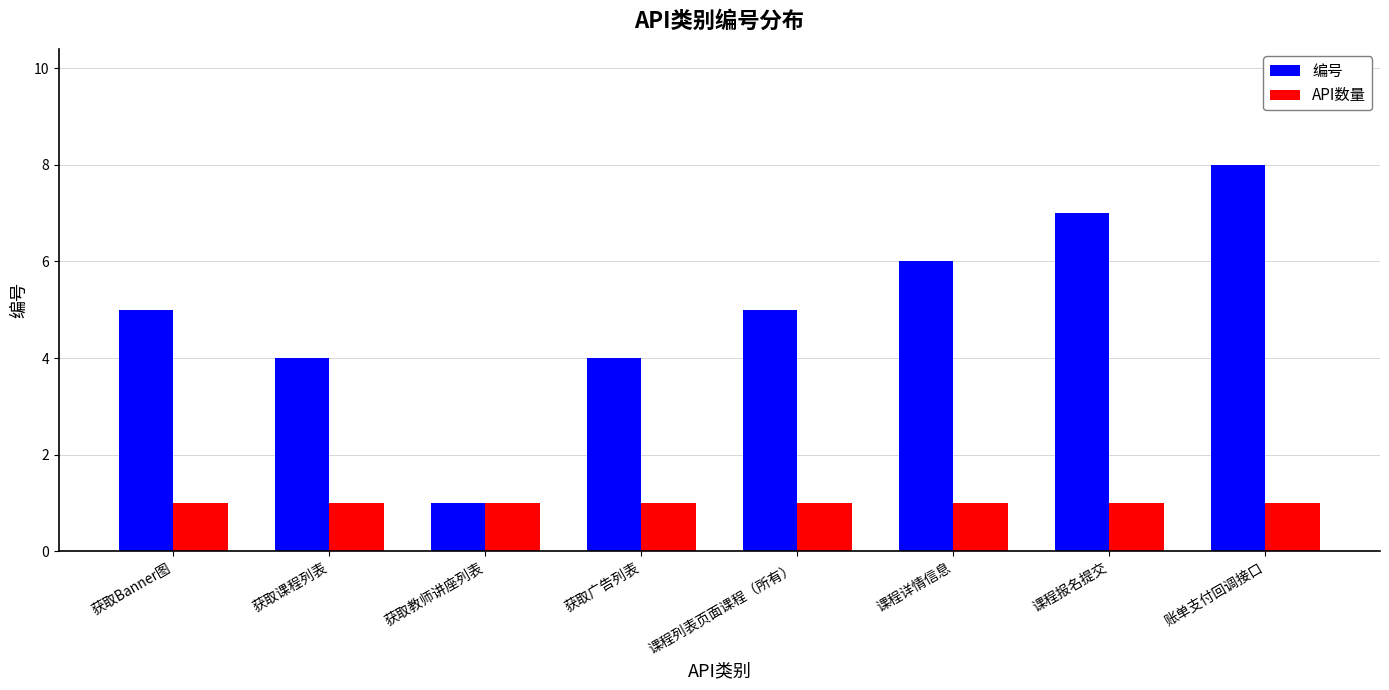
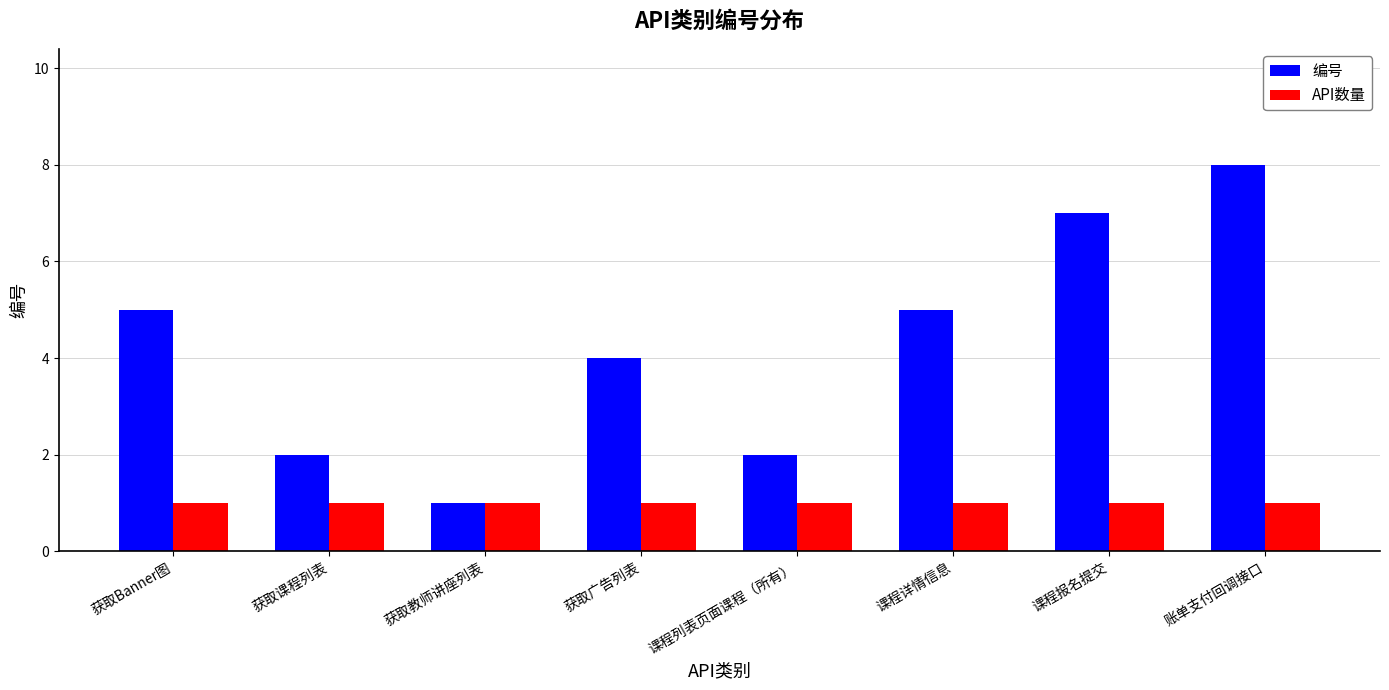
  {
    "编号": {
      "获取Banner图": 5,
-     "获取课程列表": 4,
+     "获取课程列表": 2,
      "获取教师讲座列表": 1,
      "获取广告列表": 4,
-     "课程列表页面课程（所有）": 5,
-     "课程详情信息": 6,
+     "课程列表页面课程（所有）": 2,
+     "课程详情信息": 5,
      "课程报名提交": 7,
      "账单支付回调接口": 8
    },
    "API数量": {
      "获取Banner图": 1,
      "获取课程列表": 1,
      "获取教师讲座列表": 1,
      "获取广告列表": 1,
      "课程列表页面课程（所有）": 1,
      "课程详情信息": 1,
      "课程报名提交": 1,
      "账单支付回调接口": 1
    }
  }
